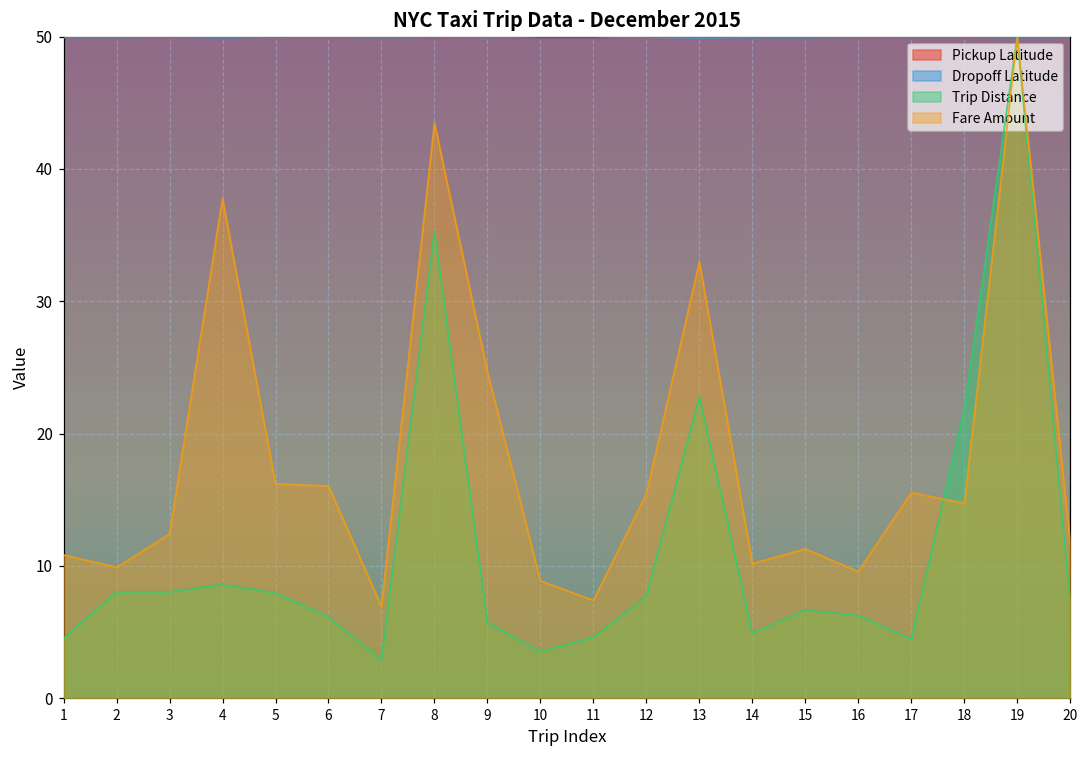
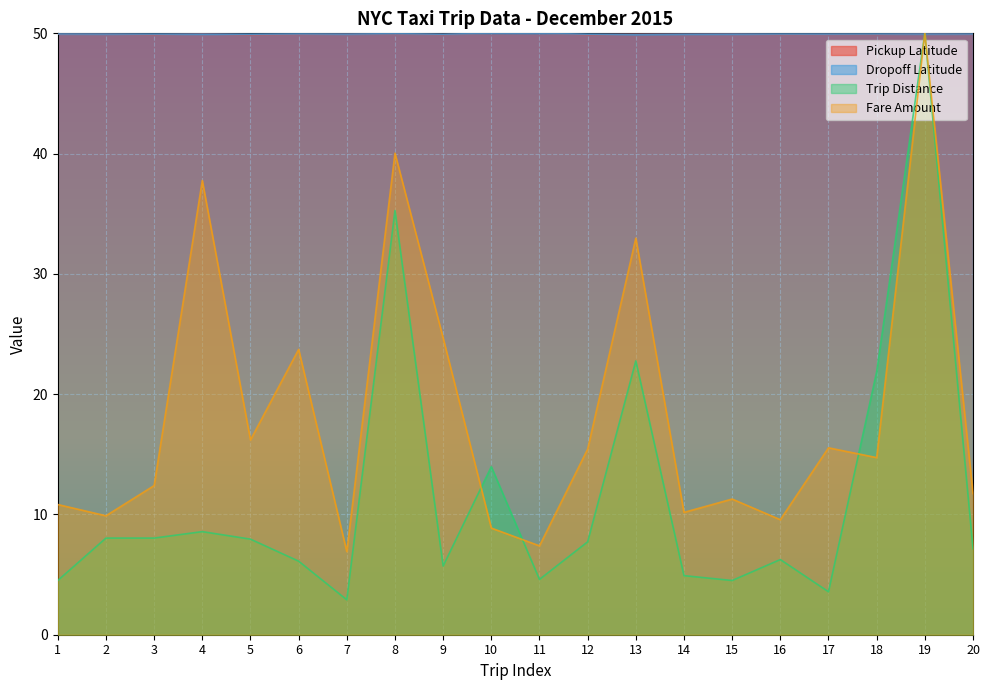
  {
    "Trip Distance": {
      "1": 4.5,
      "2": 8.0,
      "3": 8.0,
      "4": 8.6,
      "5": 7.9,
      "6": 6.1,
      "7": 2.9,
      "8": 35.3,
      "9": 5.7,
-     "10": 3.5,
+     "10": 14.0,
      "11": 4.6,
      "12": 7.7,
      "13": 22.8,
      "14": 4.9,
-     "15": 6.7,
+     "15": 4.5,
      "16": 6.3,
-     "17": 4.5,
+     "17": 3.6,
      "18": 21.9,
      "20": 7.1
    },
    "Fare Amount": {
      "1": 10.8,
      "2": 9.9,
      "3": 12.4,
      "4": 37.8,
      "5": 16.2,
-     "6": 16.0,
+     "6": 23.7,
      "7": 6.9,
-     "8": 43.5,
+     "8": 40.0,
      "9": 24.7,
      "10": 8.9,
      "11": 7.4,
      "12": 15.4,
      "13": 33.0,
      "14": 10.2,
      "15": 11.3,
      "16": 9.6,
      "17": 15.5,
      "18": 14.7,
      "20": 11.7
    }
  }
